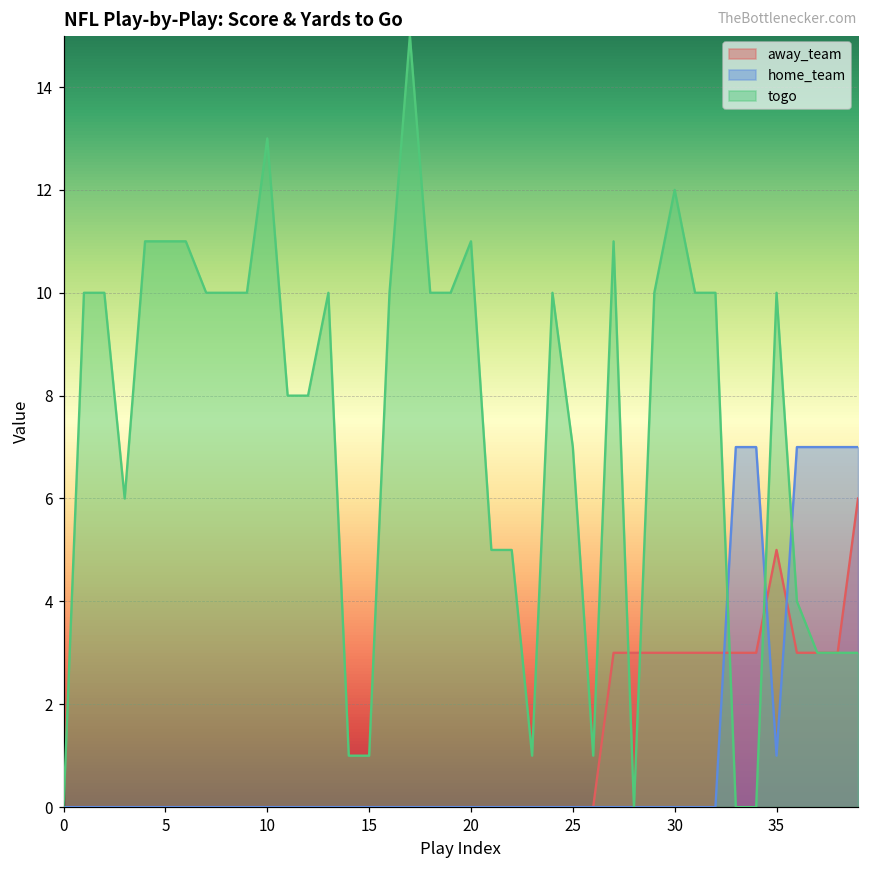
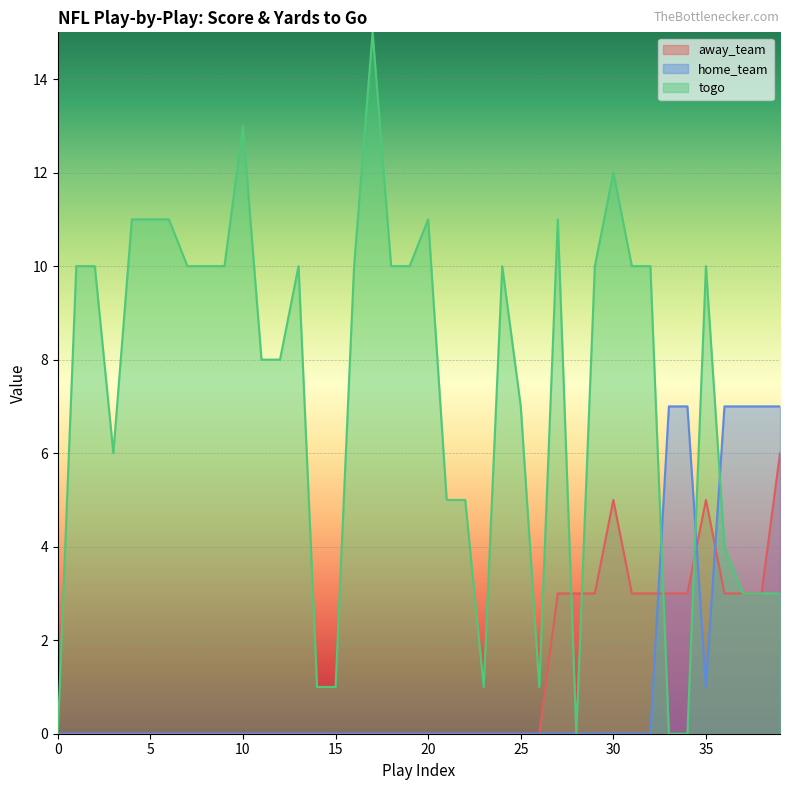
  {
    "away_team": {
-     "30": 3,
+     "30": 5,
      "35": 5
    },
    "home_team": {
      "30": 0,
      "35": 1
    },
    "togo": {
      "5": 11,
      "10": 13,
      "15": 1,
      "20": 11,
      "25": 7,
      "30": 12,
      "35": 10
    }
  }
